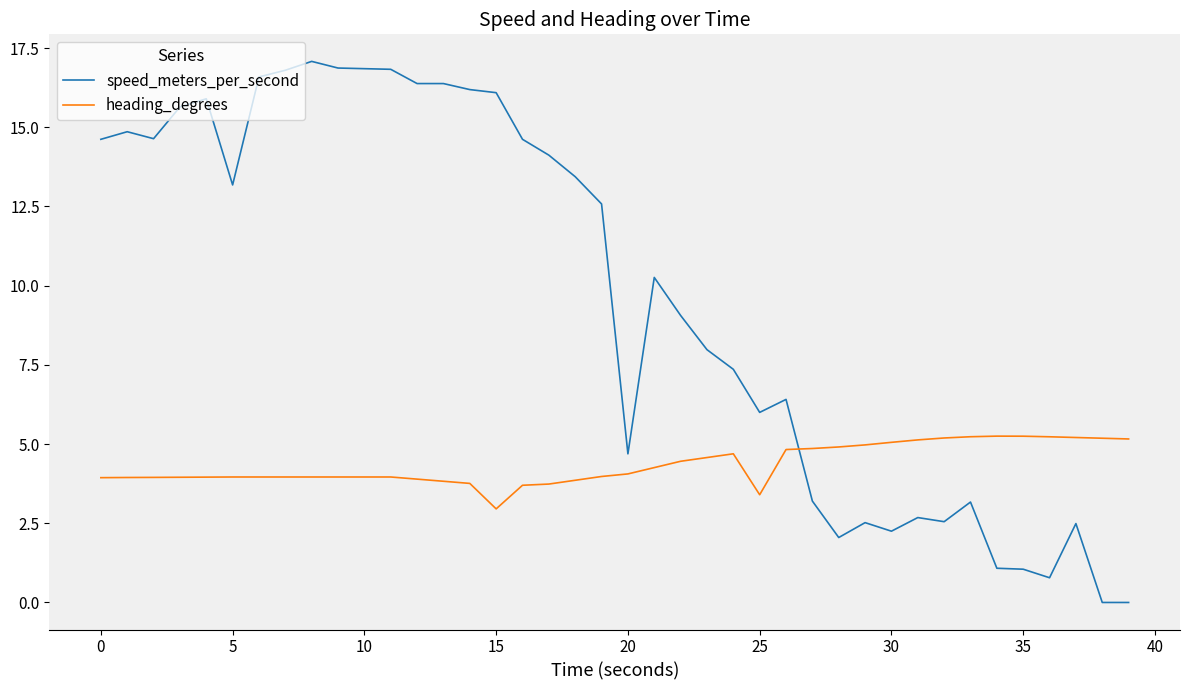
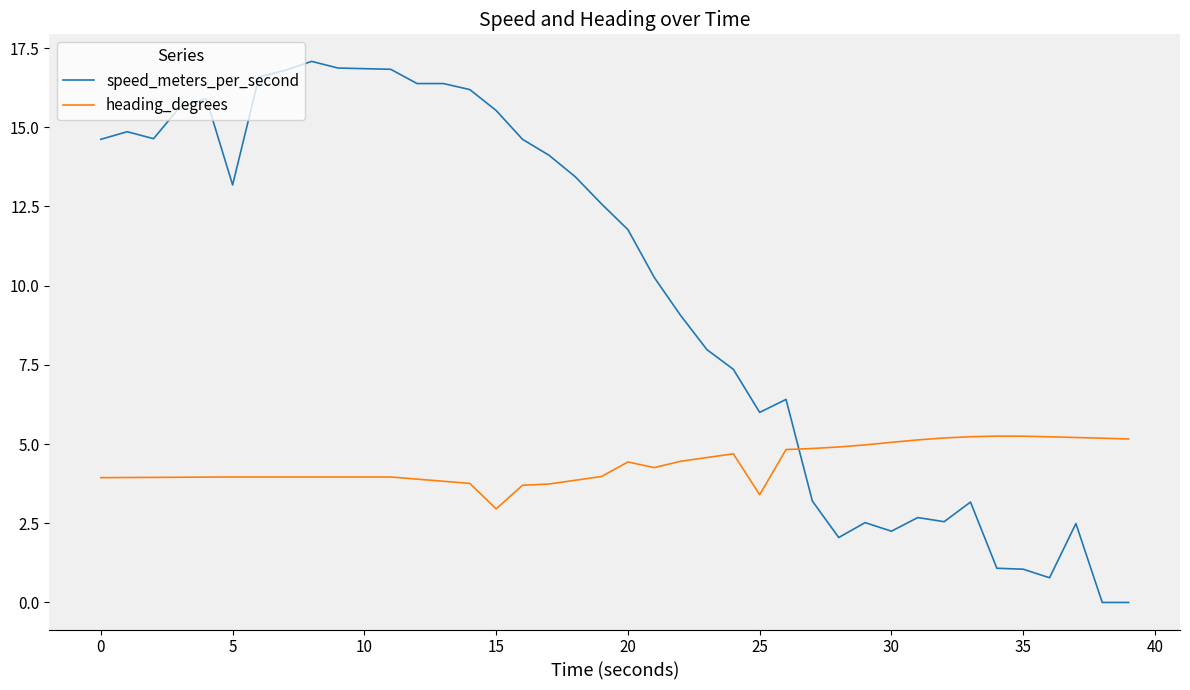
  {
    "speed_meters_per_second": {
      "0": 14.6,
      "5": 13.2,
      "10": 16.9,
-     "15": 16.1,
-     "20": 4.7,
+     "15": 15.5,
+     "20": 11.8,
      "25": 6.0,
      "30": 2.2,
      "35": 1.0
    },
    "heading_degrees": {
      "0": 3.9,
      "5": 4.0,
      "10": 4.0,
      "15": 3.0,
-     "20": 4.1,
+     "20": 4.4,
      "25": 3.4,
      "30": 5.1,
      "35": 5.2
    }
  }
